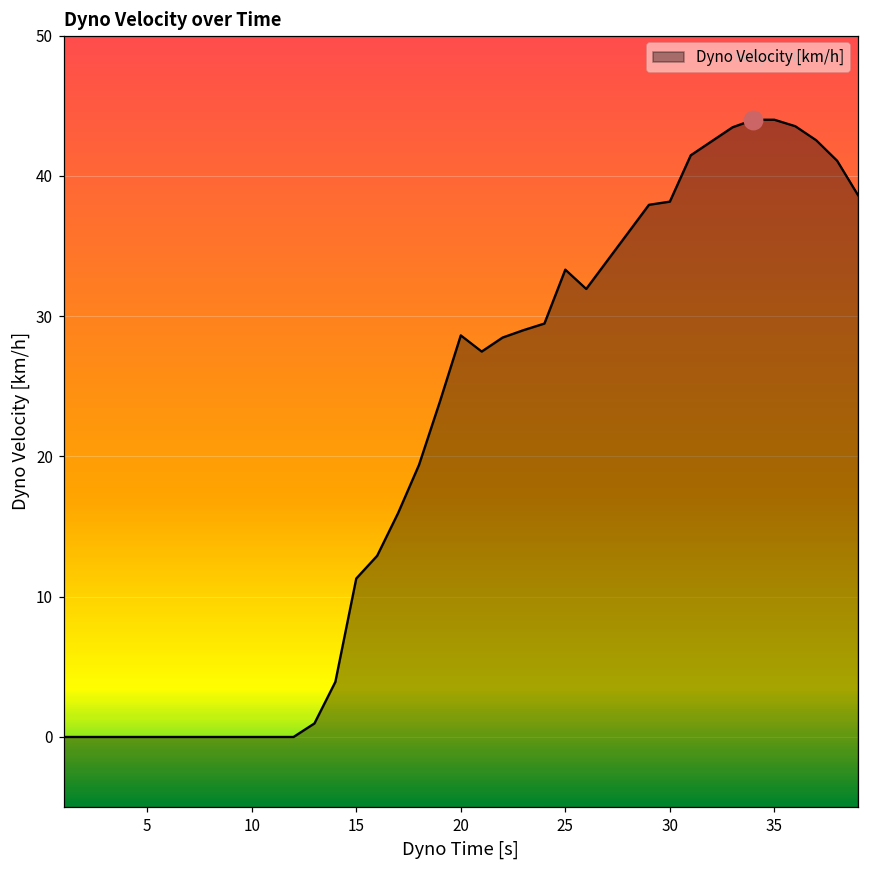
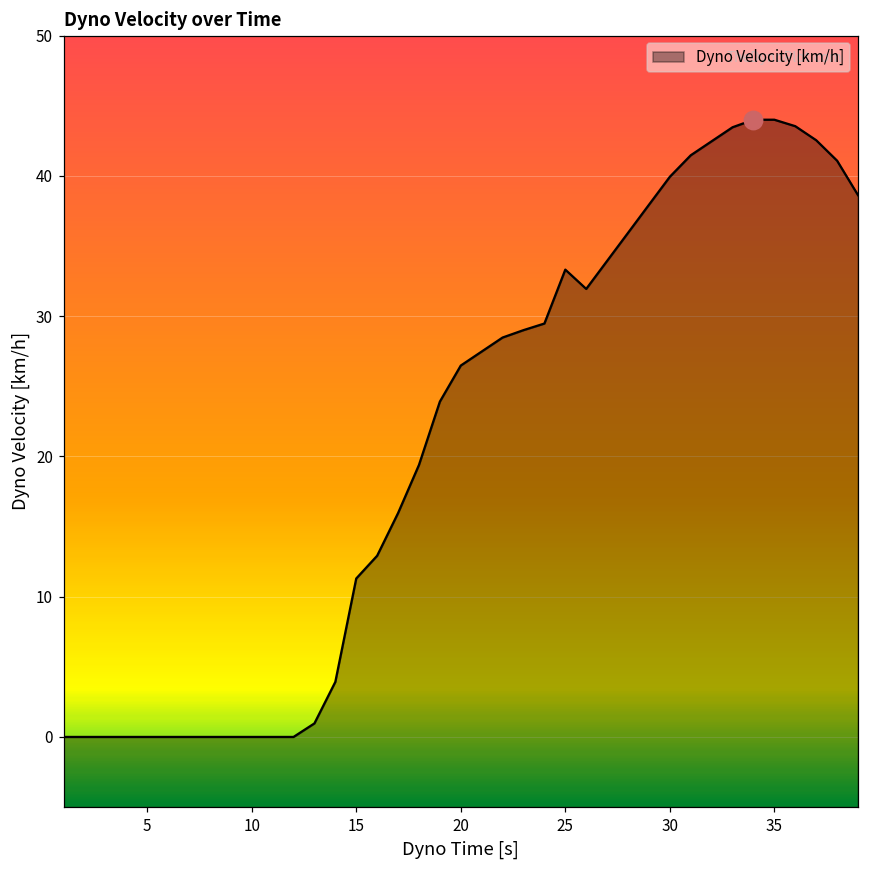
  {
    "Dyno Velocity [km/h]": {
      "5": 0.0,
      "10": 0.0,
      "15": 11.3,
-     "20": 28.6,
+     "20": 26.5,
      "25": 33.3,
-     "30": 38.2,
+     "30": 39.9,
      "35": 44.0
    }
  }
